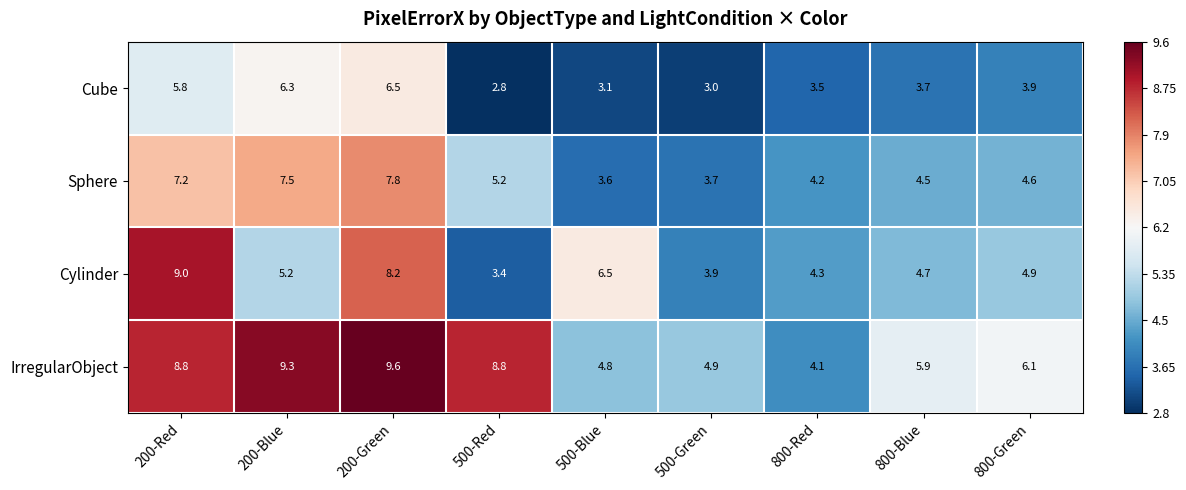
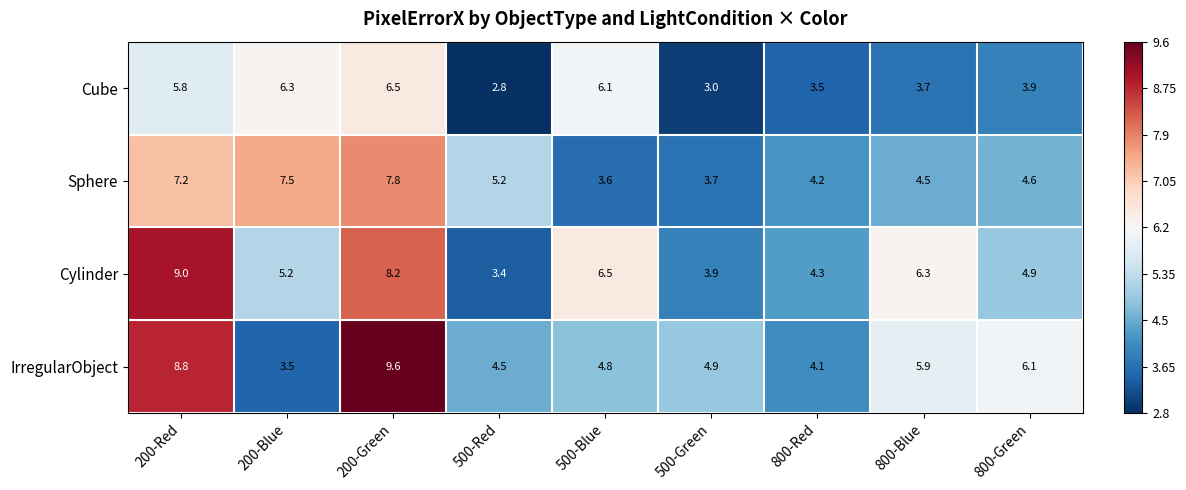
  {
    "Cube": {
      "200-Red": 5.8,
      "200-Blue": 6.3,
      "200-Green": 6.5,
      "500-Red": 2.8,
-     "500-Blue": 3.1,
+     "500-Blue": 6.1,
      "500-Green": 3.0,
      "800-Red": 3.5,
      "800-Blue": 3.7,
      "800-Green": 3.9
    },
    "Sphere": {
      "200-Red": 7.2,
      "200-Blue": 7.5,
      "200-Green": 7.8,
      "500-Red": 5.2,
      "500-Blue": 3.6,
      "500-Green": 3.7,
      "800-Red": 4.2,
      "800-Blue": 4.5,
      "800-Green": 4.6
    },
    "Cylinder": {
      "200-Red": 9.0,
      "200-Blue": 5.2,
      "200-Green": 8.2,
      "500-Red": 3.4,
      "500-Blue": 6.5,
      "500-Green": 3.9,
      "800-Red": 4.3,
-     "800-Blue": 4.7,
+     "800-Blue": 6.3,
      "800-Green": 4.9
    },
    "IrregularObject": {
      "200-Red": 8.8,
-     "200-Blue": 9.3,
+     "200-Blue": 3.5,
      "200-Green": 9.6,
-     "500-Red": 8.8,
+     "500-Red": 4.5,
      "500-Blue": 4.8,
      "500-Green": 4.9,
      "800-Red": 4.1,
      "800-Blue": 5.9,
      "800-Green": 6.1
    }
  }
